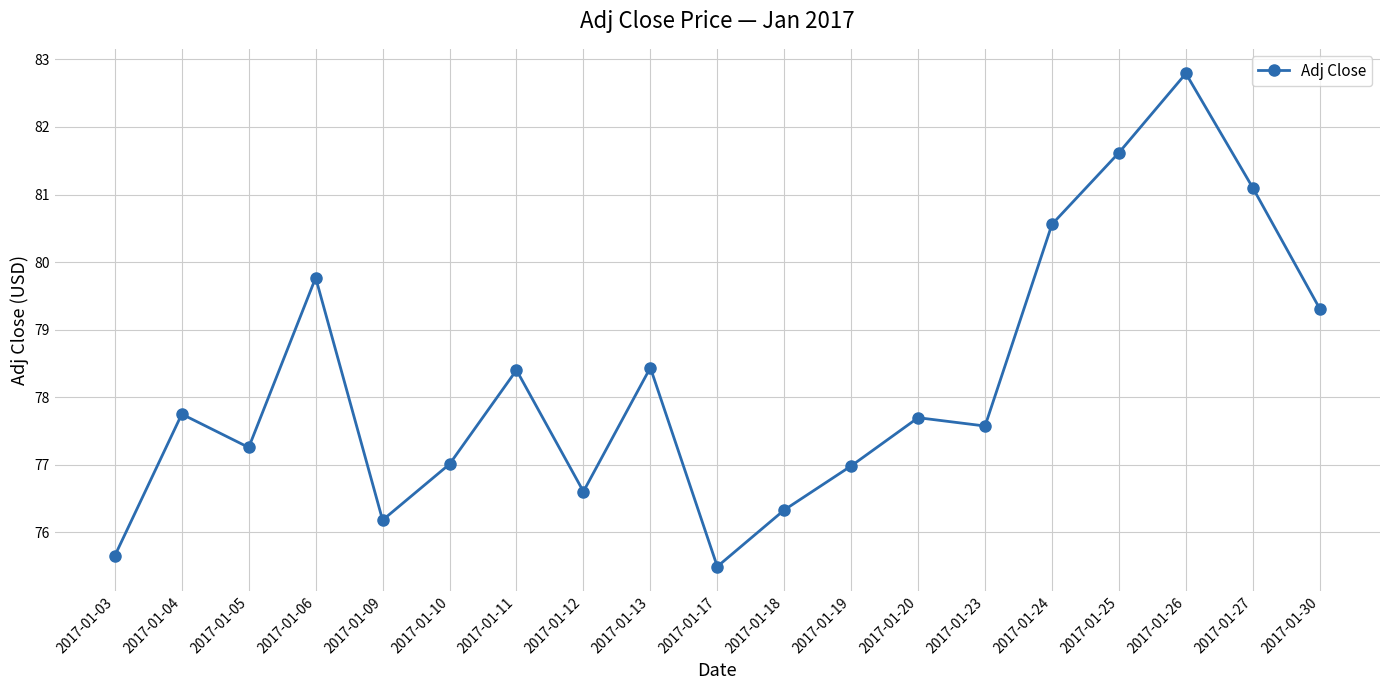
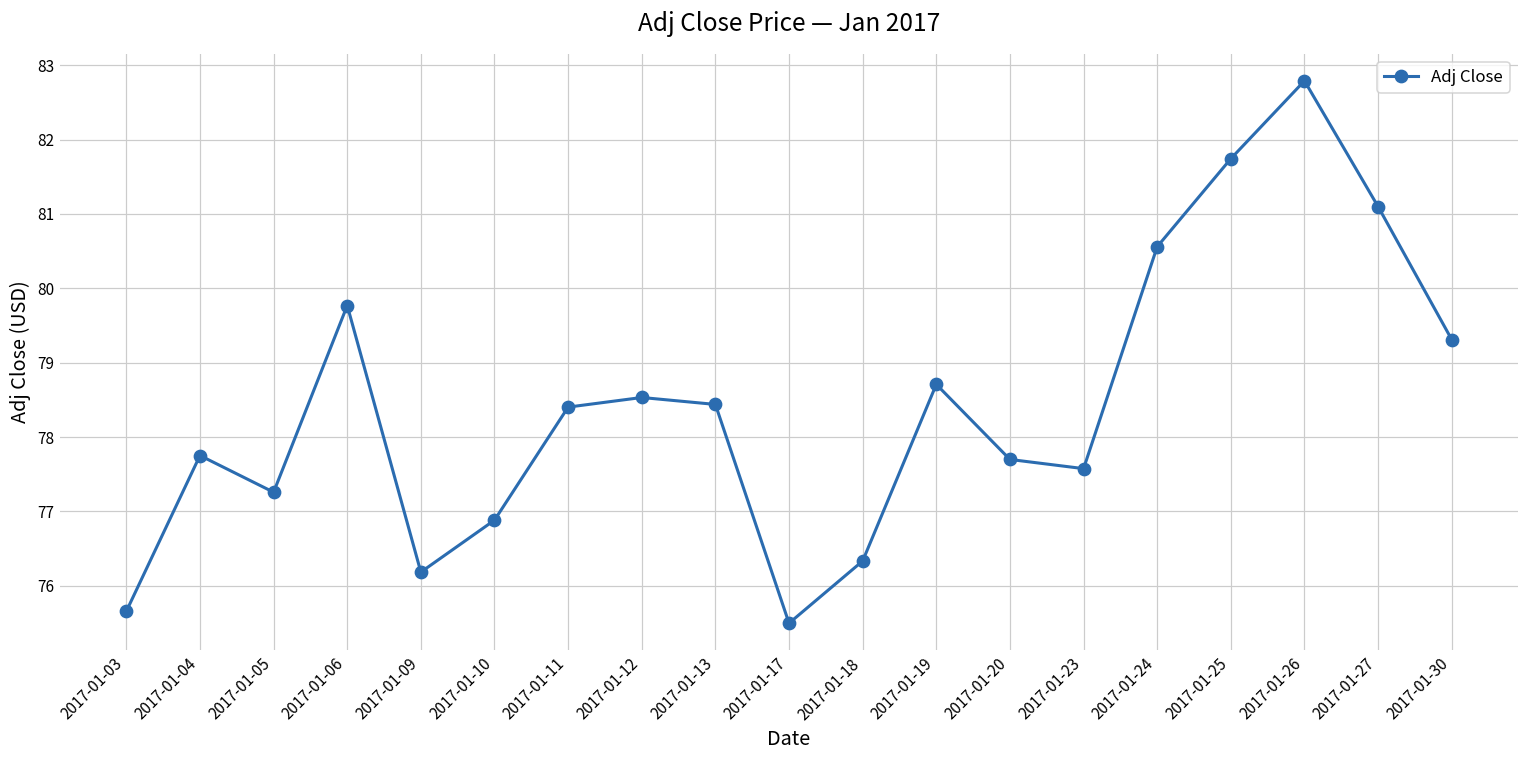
  {
    "2017-01-03": 75.7,
    "2017-01-04": 77.8,
    "2017-01-05": 77.3,
    "2017-01-06": 79.8,
    "2017-01-09": 76.2,
-   "2017-01-10": 77.0,
+   "2017-01-10": 76.9,
    "2017-01-11": 78.4,
-   "2017-01-12": 76.6,
+   "2017-01-12": 78.5,
    "2017-01-13": 78.4,
    "2017-01-17": 75.5,
    "2017-01-18": 76.3,
-   "2017-01-19": 77.0,
+   "2017-01-19": 78.7,
    "2017-01-20": 77.7,
    "2017-01-23": 77.6,
    "2017-01-24": 80.6,
-   "2017-01-25": 81.6,
+   "2017-01-25": 81.7,
    "2017-01-26": 82.8,
    "2017-01-27": 81.1,
    "2017-01-30": 79.3
  }
